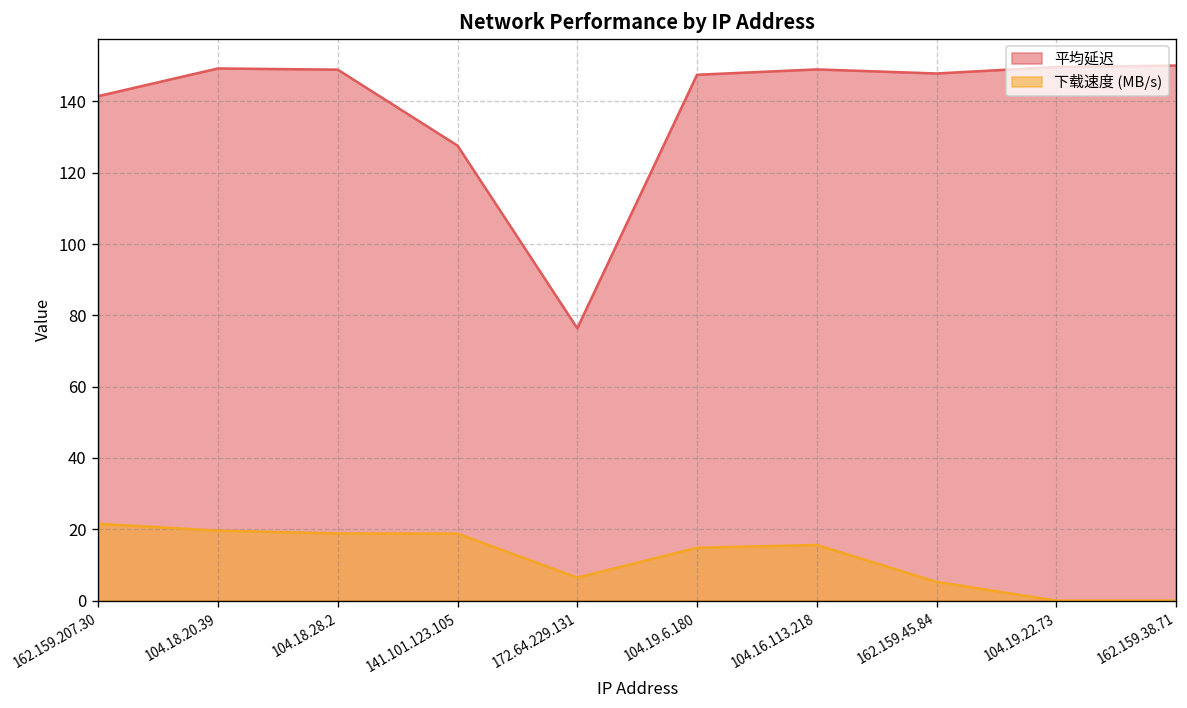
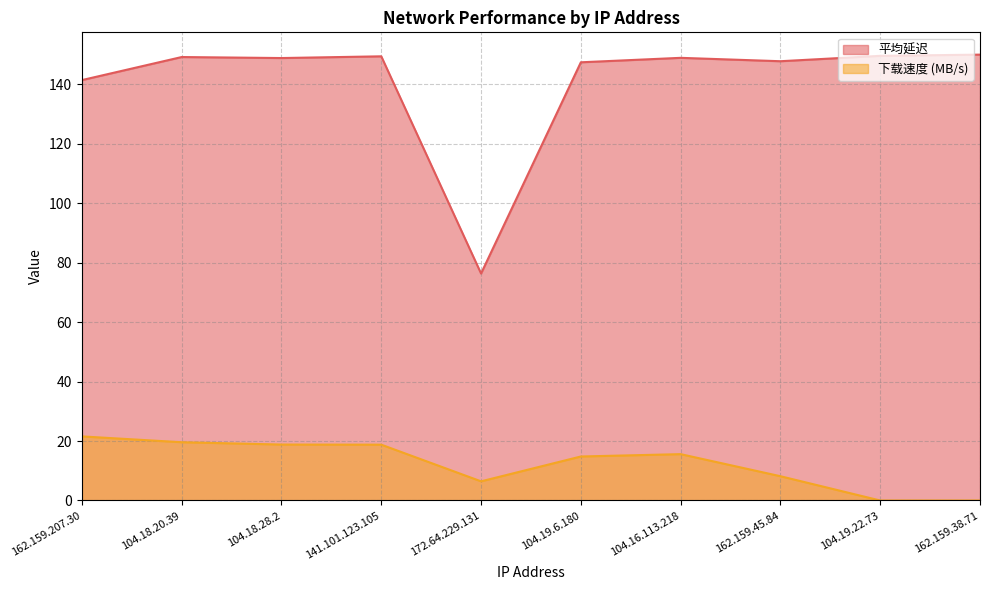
  {
    "平均延迟": {
      "162.159.207.30": 141,
      "104.18.20.39": 149,
      "104.18.28.2": 149,
-     "141.101.123.105": 128,
+     "141.101.123.105": 149,
      "172.64.229.131": 76,
      "104.19.6.180": 147,
      "104.16.113.218": 149,
      "162.159.45.84": 148,
      "162.159.38.71": 150
    },
    "下载速度 (MB/s)": {
      "162.159.207.30": 22,
      "104.18.20.39": 20,
      "104.18.28.2": 19,
      "141.101.123.105": 19,
      "172.64.229.131": 6,
      "104.19.6.180": 15,
      "104.16.113.218": 16,
-     "162.159.45.84": 5,
+     "162.159.45.84": 8,
      "104.19.22.73": 0,
      "162.159.38.71": 0
    }
  }
